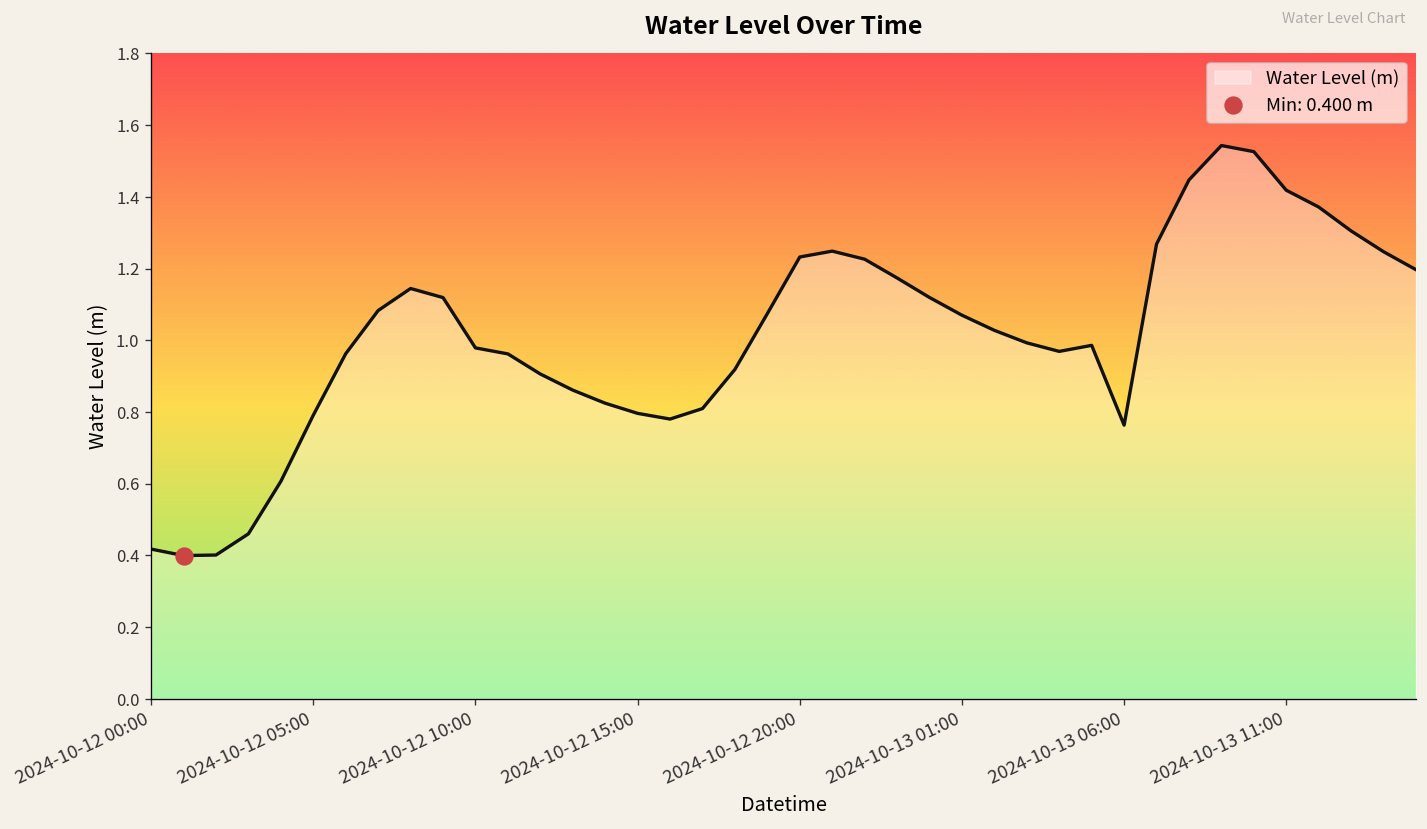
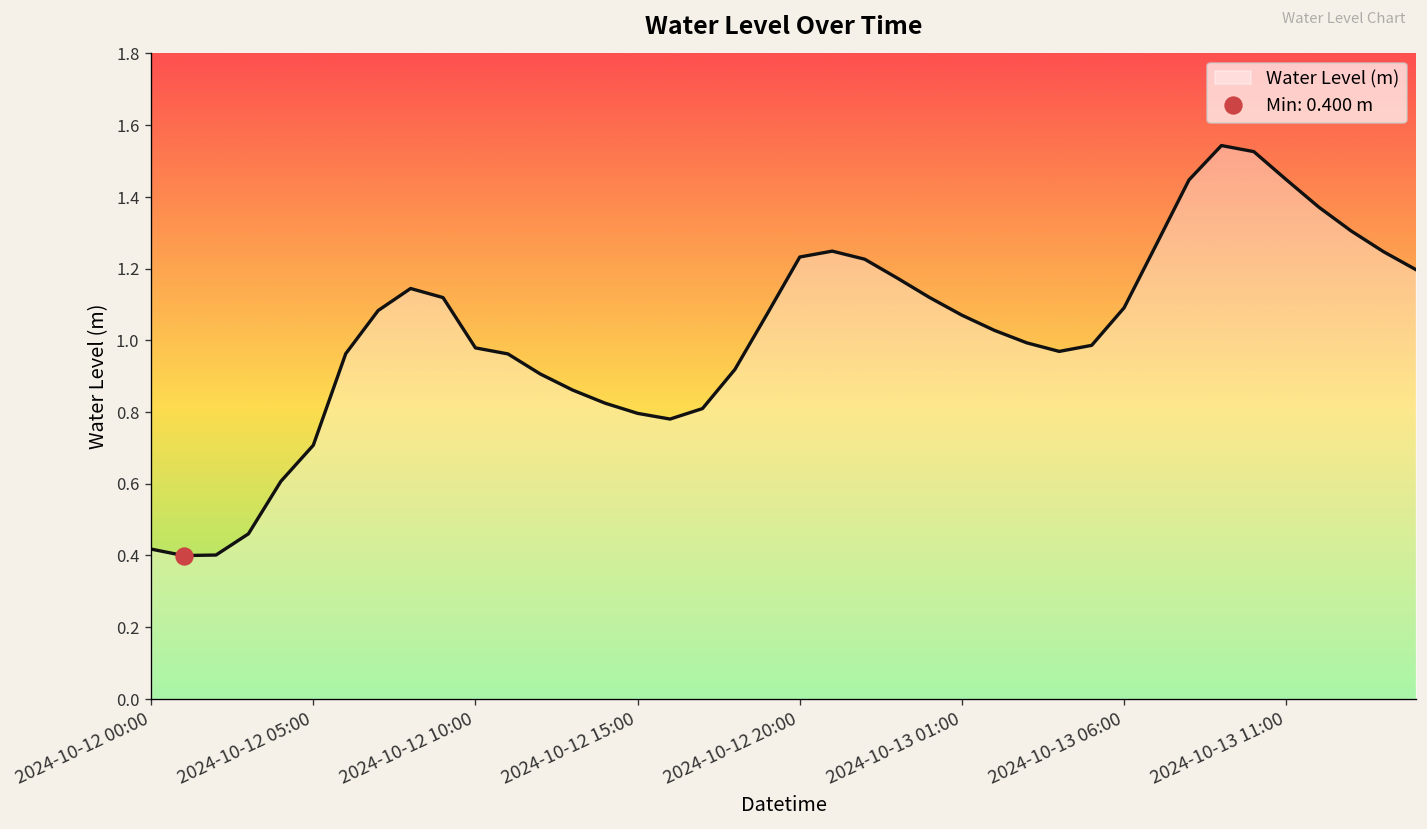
  {
    "Water Level (m)": {
      "2024-10-12 00:00": 0.42,
-     "2024-10-12 05:00": 0.79,
+     "2024-10-12 05:00": 0.71,
      "2024-10-12 10:00": 0.98,
      "2024-10-12 15:00": 0.80,
      "2024-10-12 20:00": 1.23,
      "2024-10-13 01:00": 1.07,
-     "2024-10-13 06:00": 0.76,
-     "2024-10-13 11:00": 1.42
+     "2024-10-13 06:00": 1.09,
+     "2024-10-13 11:00": 1.45
    }
  }
